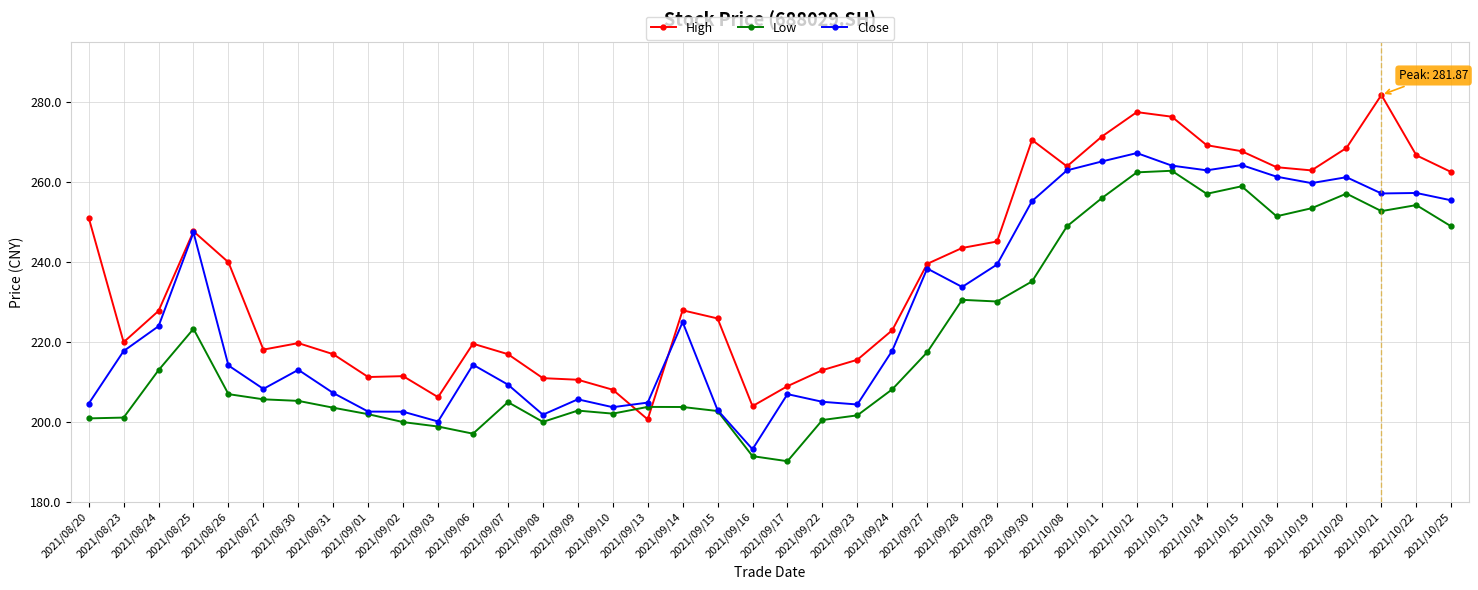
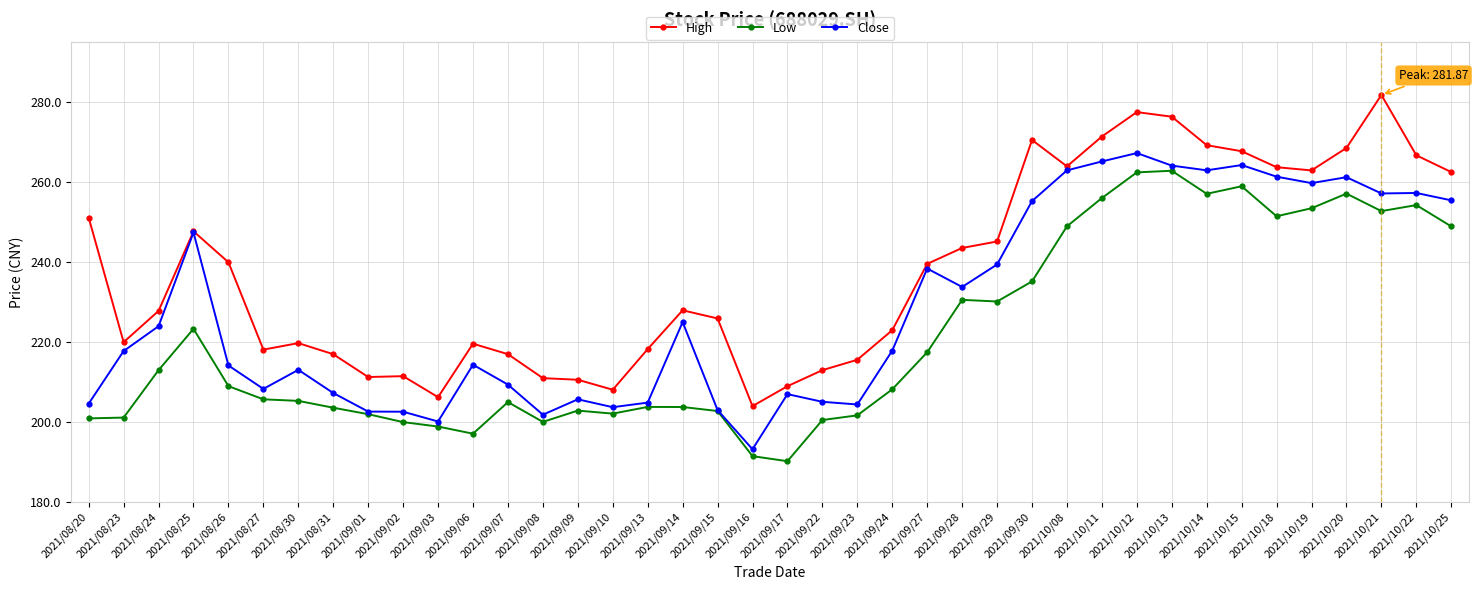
  {
    "High": {
      "2021/08/20": 251,
      "2021/08/23": 220,
      "2021/08/24": 228,
      "2021/08/26": 240,
      "2021/08/27": 218,
      "2021/08/30": 220,
      "2021/08/31": 217,
      "2021/09/01": 211,
      "2021/09/02": 212,
      "2021/09/03": 206,
      "2021/09/06": 220,
      "2021/09/07": 217,
      "2021/09/08": 211,
      "2021/09/09": 211,
      "2021/09/10": 208,
-     "2021/09/13": 201,
+     "2021/09/13": 218,
      "2021/09/14": 228,
      "2021/09/15": 226,
      "2021/09/16": 204,
      "2021/09/17": 209,
      "2021/09/22": 213,
      "2021/09/23": 216,
      "2021/09/24": 223,
      "2021/09/27": 240,
      "2021/09/28": 244,
      "2021/09/29": 245,
      "2021/09/30": 271,
      "2021/10/08": 264,
      "2021/10/11": 271,
      "2021/10/12": 278,
      "2021/10/13": 276,
      "2021/10/14": 269,
      "2021/10/15": 268,
      "2021/10/18": 264,
      "2021/10/19": 263,
      "2021/10/20": 269,
      "2021/10/22": 267,
      "2021/10/25": 263
    },
    "Low": {
      "2021/08/20": 201,
      "2021/08/23": 201,
      "2021/08/24": 213,
      "2021/08/25": 223,
-     "2021/08/26": 207,
+     "2021/08/26": 209,
      "2021/08/27": 206,
      "2021/08/30": 205,
      "2021/08/31": 204,
      "2021/09/01": 202,
      "2021/09/02": 200,
      "2021/09/03": 199,
      "2021/09/06": 197,
      "2021/09/07": 205,
      "2021/09/08": 200,
      "2021/09/09": 203,
      "2021/09/10": 202,
      "2021/09/13": 204,
      "2021/09/14": 204,
      "2021/09/16": 191,
      "2021/09/17": 190,
      "2021/09/22": 201,
      "2021/09/23": 202,
      "2021/09/24": 208,
      "2021/09/27": 217,
      "2021/09/28": 231,
      "2021/09/29": 230,
      "2021/09/30": 235,
      "2021/10/08": 249,
      "2021/10/11": 256,
      "2021/10/12": 263,
      "2021/10/13": 263,
      "2021/10/14": 257,
      "2021/10/15": 259,
      "2021/10/18": 252,
      "2021/10/19": 254,
      "2021/10/20": 257,
      "2021/10/21": 253,
      "2021/10/22": 254,
      "2021/10/25": 249
    },
    "Close": {
      "2021/08/20": 205,
      "2021/08/23": 218,
      "2021/08/24": 224,
      "2021/08/26": 214,
      "2021/08/27": 208,
      "2021/08/30": 213,
      "2021/08/31": 207,
      "2021/09/01": 203,
      "2021/09/02": 203,
      "2021/09/03": 200,
      "2021/09/06": 214,
      "2021/09/07": 209,
      "2021/09/08": 202,
      "2021/09/09": 206,
      "2021/09/10": 204,
      "2021/09/13": 205,
      "2021/09/14": 225,
      "2021/09/16": 193,
      "2021/09/17": 207,
      "2021/09/22": 205,
      "2021/09/23": 204,
      "2021/09/24": 218,
      "2021/09/27": 238,
      "2021/09/28": 234,
      "2021/09/29": 239,
      "2021/09/30": 255,
      "2021/10/08": 263,
      "2021/10/11": 265,
      "2021/10/12": 267,
      "2021/10/13": 264,
      "2021/10/14": 263,
      "2021/10/15": 264,
      "2021/10/18": 261,
      "2021/10/19": 260,
      "2021/10/20": 261,
      "2021/10/21": 257,
      "2021/10/22": 257,
      "2021/10/25": 256
    }
  }
